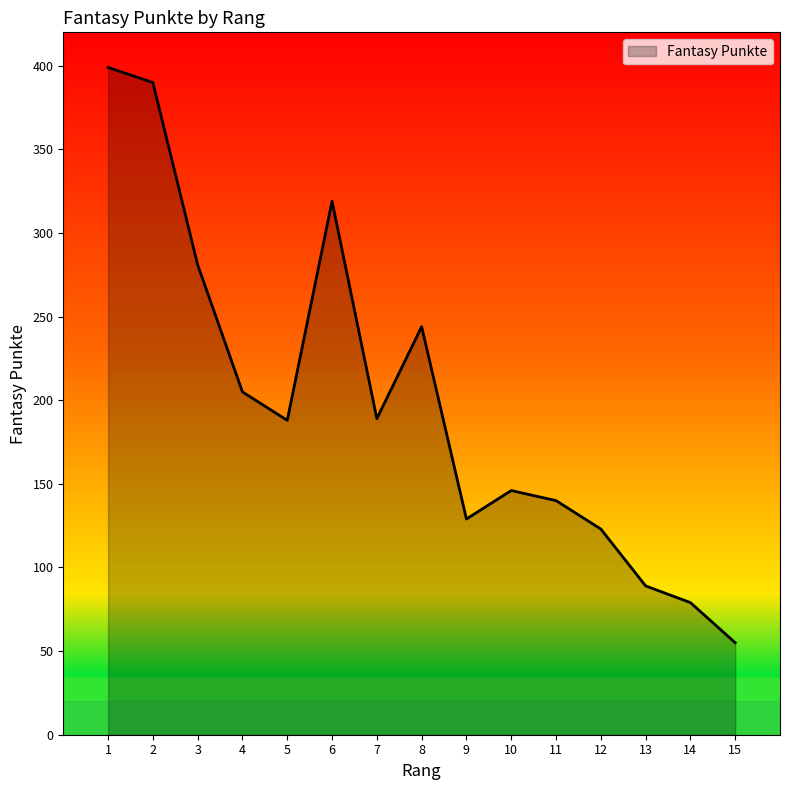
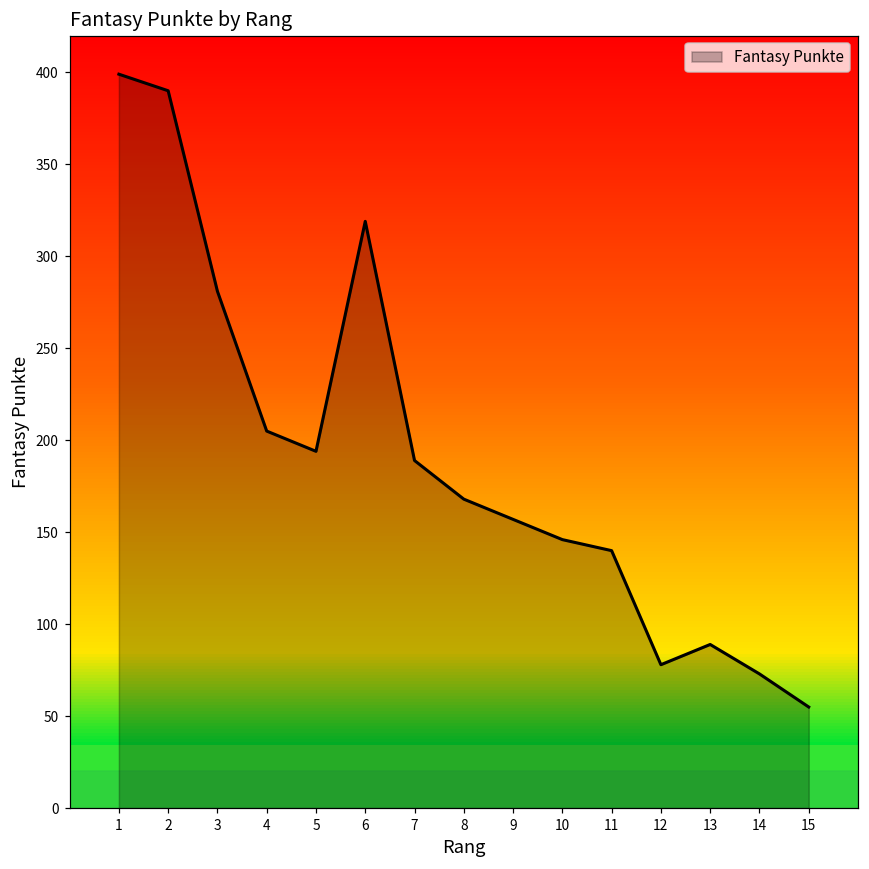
  {
    "1": 399,
    "2": 390,
    "3": 281,
    "4": 205,
-   "5": 188,
+   "5": 194,
    "6": 319,
    "7": 189,
-   "8": 244,
-   "9": 129,
+   "8": 168,
+   "9": 157,
    "10": 146,
    "11": 140,
-   "12": 123,
+   "12": 78,
    "13": 89,
-   "14": 79,
+   "14": 73,
    "15": 55
  }
